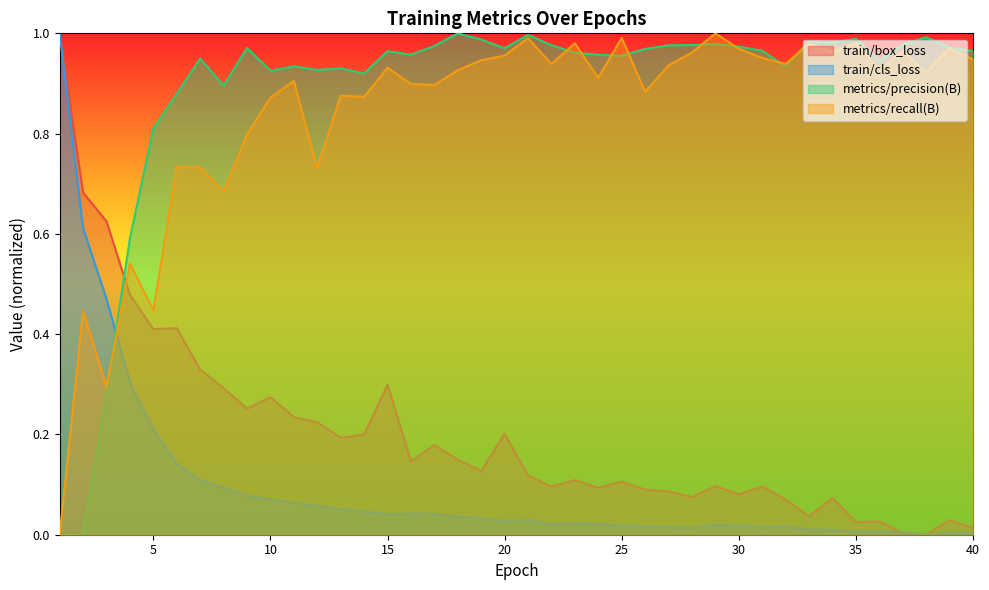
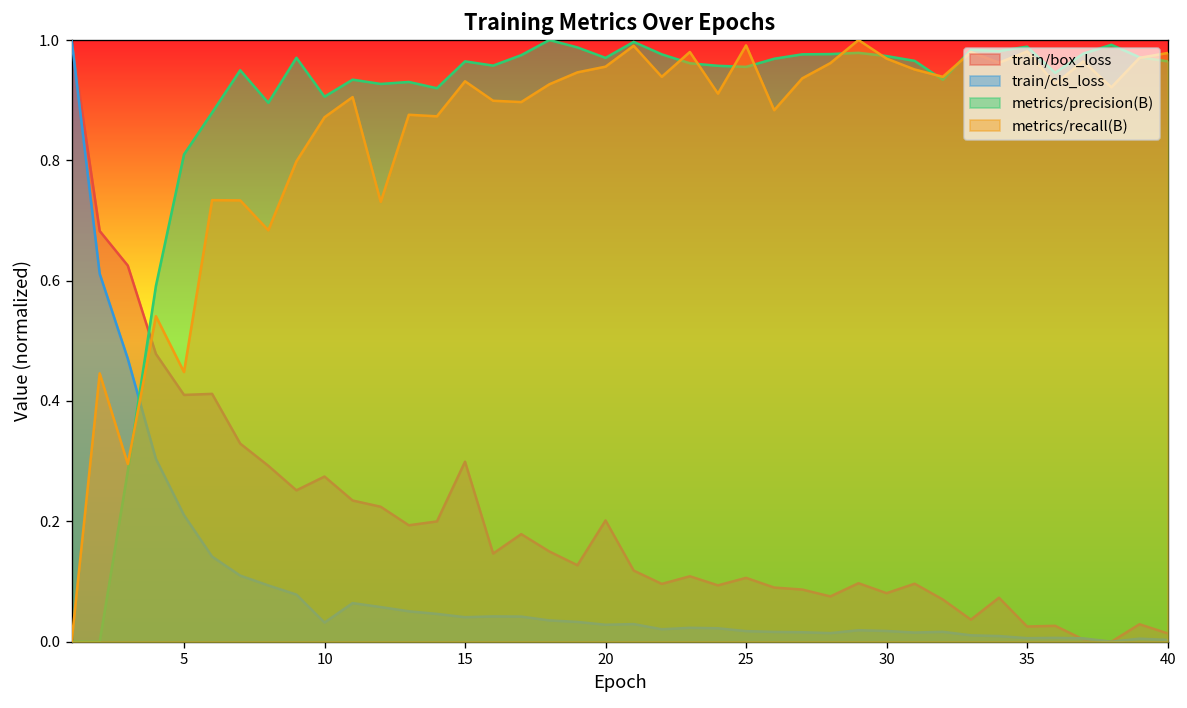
  {
    "train/box_loss": {
      "5": 0.41,
      "10": 0.27,
      "15": 0.30,
      "20": 0.20,
      "25": 0.11,
      "30": 0.08,
      "35": 0.03,
      "40": 0.01
    },
    "train/cls_loss": {
      "5": 0.21,
-     "10": 0.07,
+     "10": 0.03,
      "15": 0.04,
      "20": 0.03,
      "25": 0.02,
      "30": 0.02,
      "35": 0.01,
      "40": 0.00
    },
    "metrics/precision(B)": {
      "5": 0.81,
-     "10": 0.93,
+     "10": 0.91,
      "15": 0.96,
      "20": 0.97,
      "25": 0.96,
      "35": 0.99,
      "40": 0.96
    },
    "metrics/recall(B)": {
      "5": 0.45,
      "10": 0.87,
      "15": 0.93,
      "20": 0.96,
      "25": 0.99,
-     "40": 0.95
+     "40": 0.98
    }
  }
